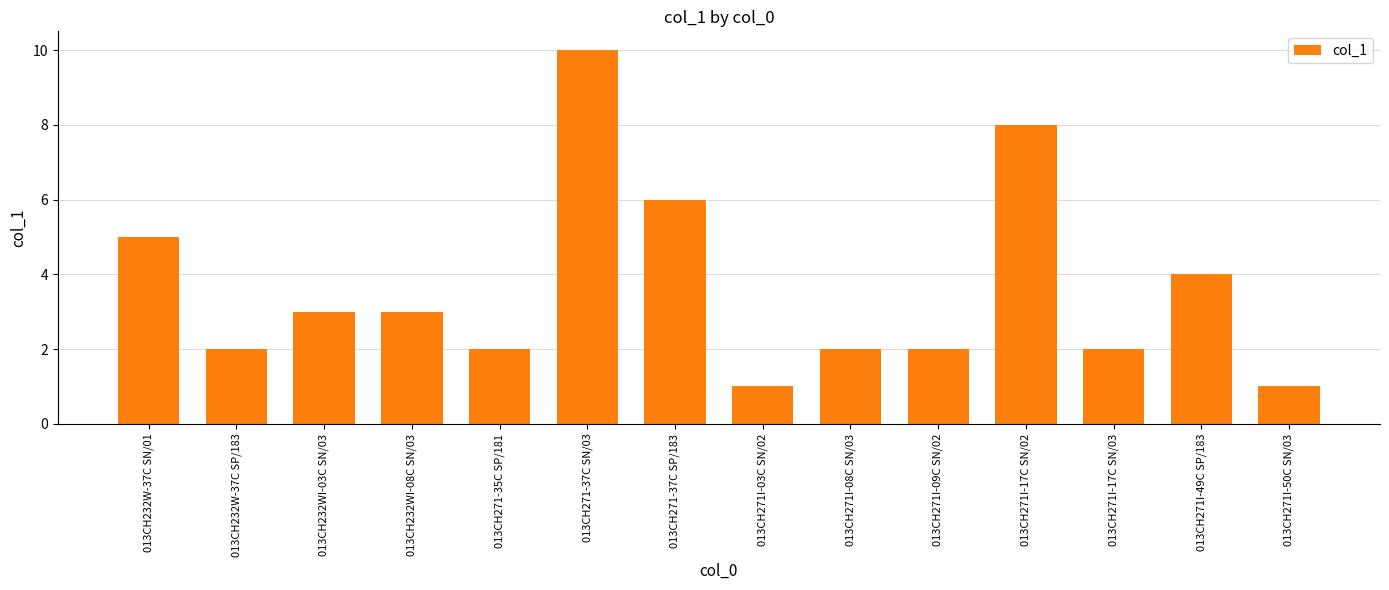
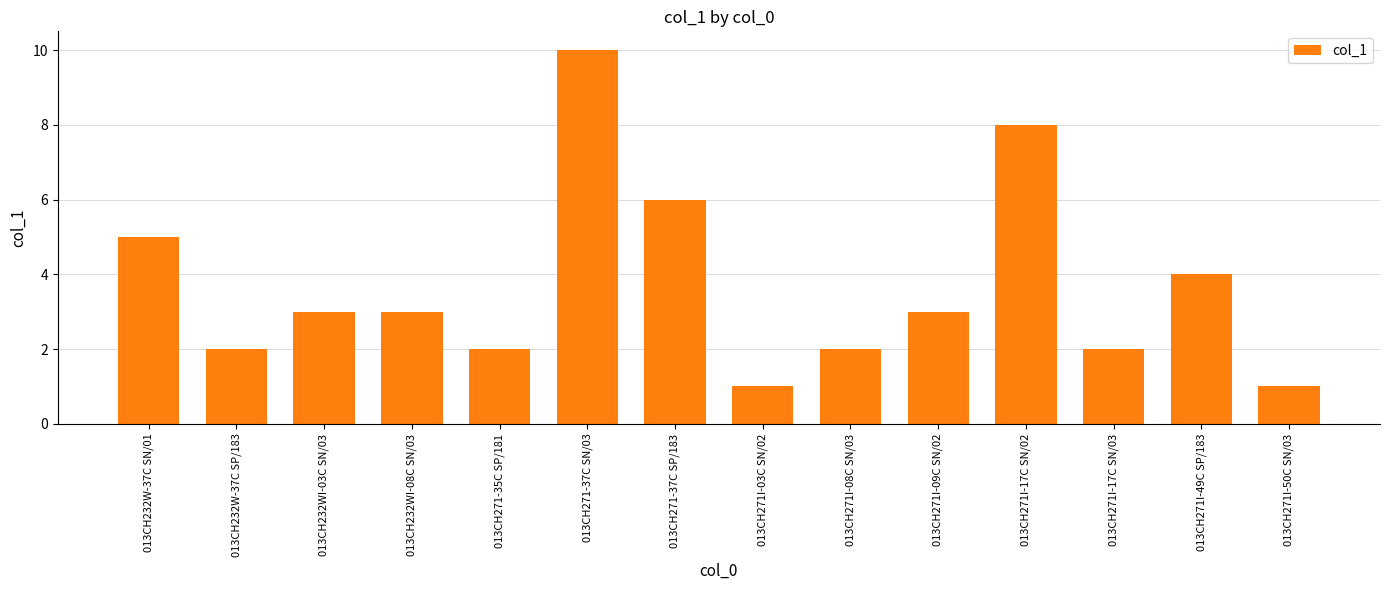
  {
    "013CH232W-37C SN/01": 5,
    "013CH232W-37C SP/183": 2,
    "013CH232WI-03C SN/03": 3,
    "013CH232WI-08C SN/03": 3,
    "013CH271-35C SP/181": 2,
    "013CH271-37C SN/03": 10,
    "013CH271-37C SP/183": 6,
    "013CH271I-03C SN/02": 1,
    "013CH271I-08C SN/03": 2,
-   "013CH271I-09C SN/02": 2,
+   "013CH271I-09C SN/02": 3,
    "013CH271I-17C SN/02": 8,
    "013CH271I-17C SN/03": 2,
    "013CH271I-49C SP/183": 4,
    "013CH271I-50C SN/03": 1
  }
